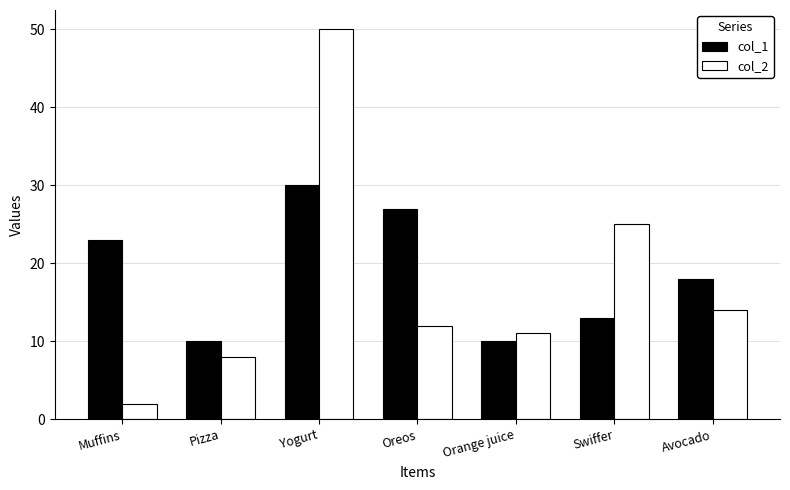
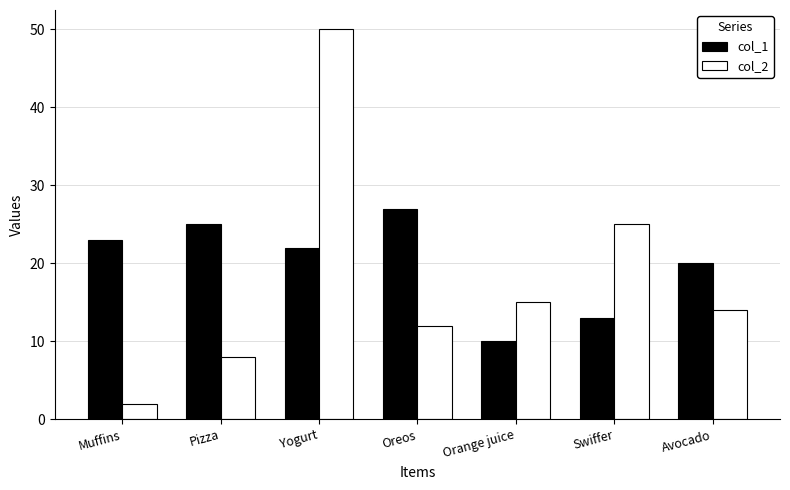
  {
    "col_1": {
      "Muffins": 23,
-     "Pizza": 10,
-     "Yogurt": 30,
+     "Pizza": 25,
+     "Yogurt": 22,
      "Oreos": 27,
      "Orange juice": 10,
      "Swiffer": 13,
-     "Avocado": 18
+     "Avocado": 20
    },
    "col_2": {
      "Muffins": 2,
      "Pizza": 8,
      "Yogurt": 50,
      "Oreos": 12,
-     "Orange juice": 11,
+     "Orange juice": 15,
      "Swiffer": 25,
      "Avocado": 14
    }
  }
